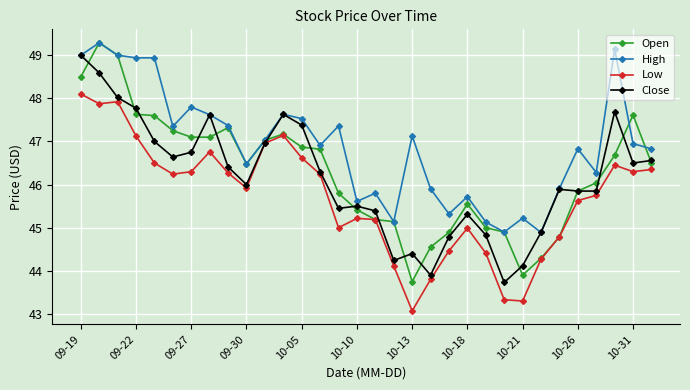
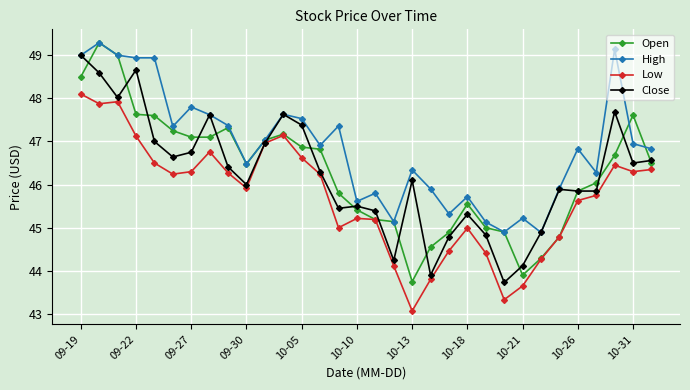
  {
    "Open": {
      "09-19": 48.5,
      "09-22": 47.6,
      "09-27": 47.1,
      "10-05": 46.9,
      "10-10": 45.4,
      "10-13": 43.8,
      "10-18": 45.6,
      "10-21": 43.9,
      "10-31": 47.6
    },
    "High": {
      "09-22": 48.9,
      "09-27": 47.8,
      "10-05": 47.5,
      "10-10": 45.6,
-     "10-13": 47.1,
+     "10-13": 46.3,
      "10-18": 45.7,
      "10-21": 45.2,
      "10-26": 46.8,
      "10-31": 47.0
    },
    "Low": {
      "09-19": 48.1,
      "09-22": 47.1,
      "09-27": 46.3,
      "09-30": 45.9,
      "10-05": 46.6,
      "10-10": 45.2,
      "10-13": 43.1,
      "10-18": 45.0,
-     "10-21": 43.3,
+     "10-21": 43.7,
      "10-26": 45.6,
      "10-31": 46.3
    },
    "Close": {
-     "09-22": 47.8,
+     "09-22": 48.7,
      "09-27": 46.8,
      "09-30": 46.0,
      "10-05": 47.4,
      "10-10": 45.5,
-     "10-13": 44.4,
+     "10-13": 46.1,
      "10-18": 45.3,
      "10-21": 44.1,
      "10-31": 46.5
    }
  }
